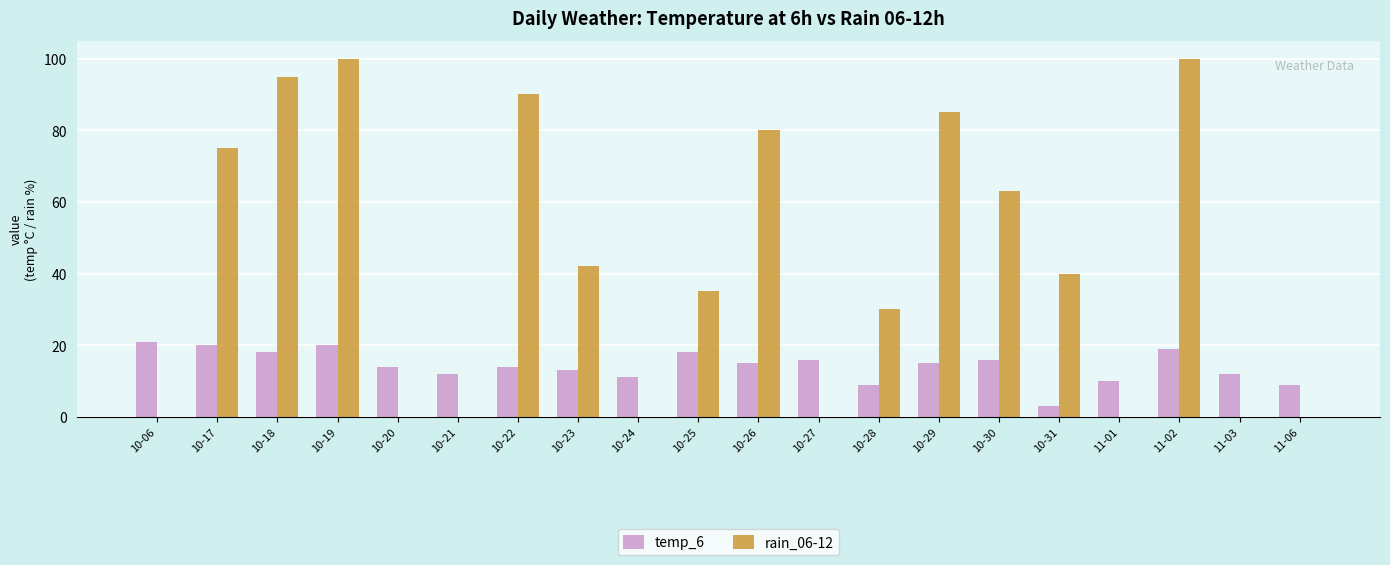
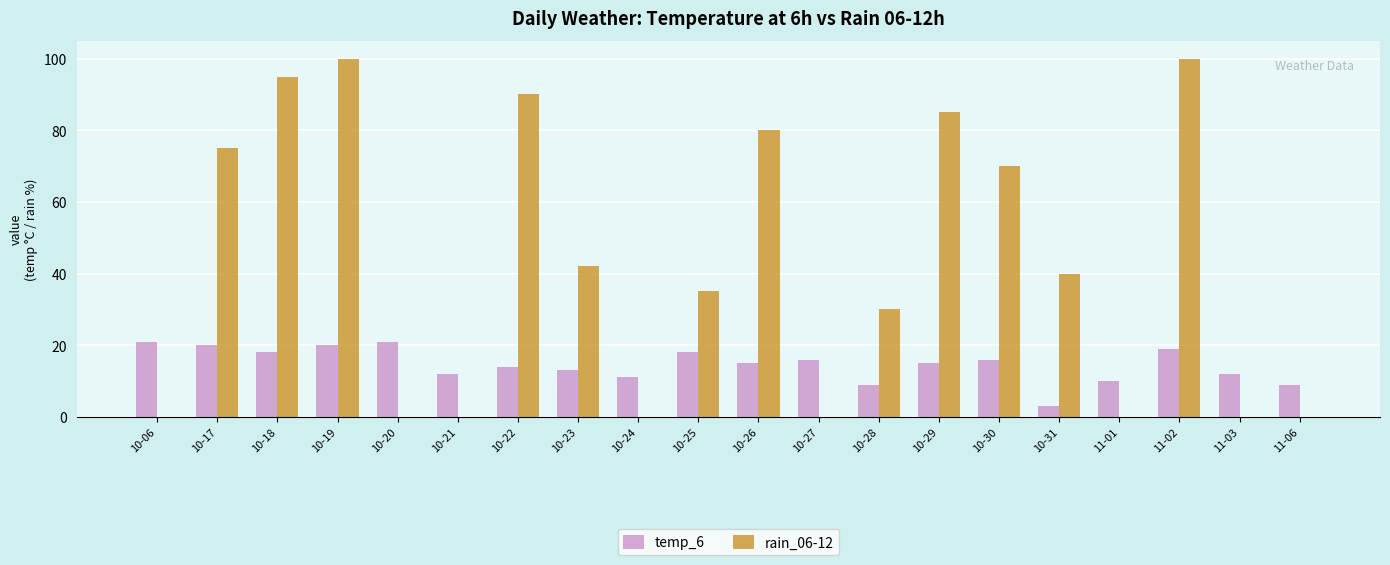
  {
    "temp_6": {
      "10-06": 21,
      "10-17": 20,
      "10-18": 18,
      "10-19": 20,
-     "10-20": 14,
+     "10-20": 21,
      "10-21": 12,
      "10-22": 14,
      "10-23": 13,
      "10-24": 11,
      "10-25": 18,
      "10-26": 15,
      "10-27": 16,
      "10-28": 9,
      "10-29": 15,
      "10-30": 16,
      "10-31": 3,
      "11-01": 10,
      "11-02": 19,
      "11-03": 12,
      "11-06": 9
    },
    "rain_06-12": {
      "10-06": 0,
      "10-17": 75,
      "10-18": 95,
      "10-19": 100,
      "10-20": 0,
      "10-21": 0,
      "10-22": 90,
      "10-23": 42,
      "10-24": 0,
      "10-25": 35,
      "10-26": 80,
      "10-27": 0,
      "10-28": 30,
      "10-29": 85,
-     "10-30": 63,
+     "10-30": 70,
      "10-31": 40,
      "11-01": 0,
      "11-02": 100,
      "11-03": 0,
      "11-06": 0
    }
  }
